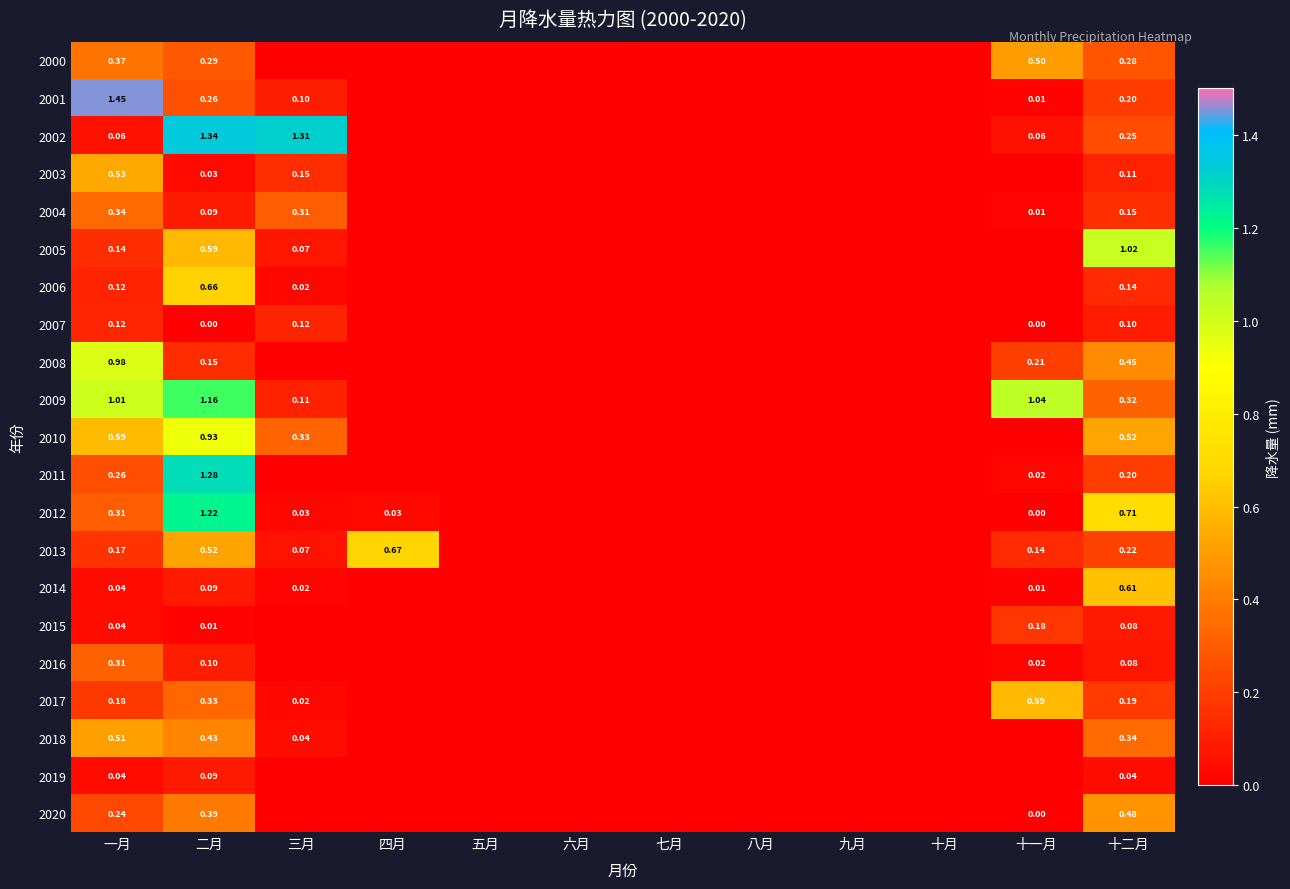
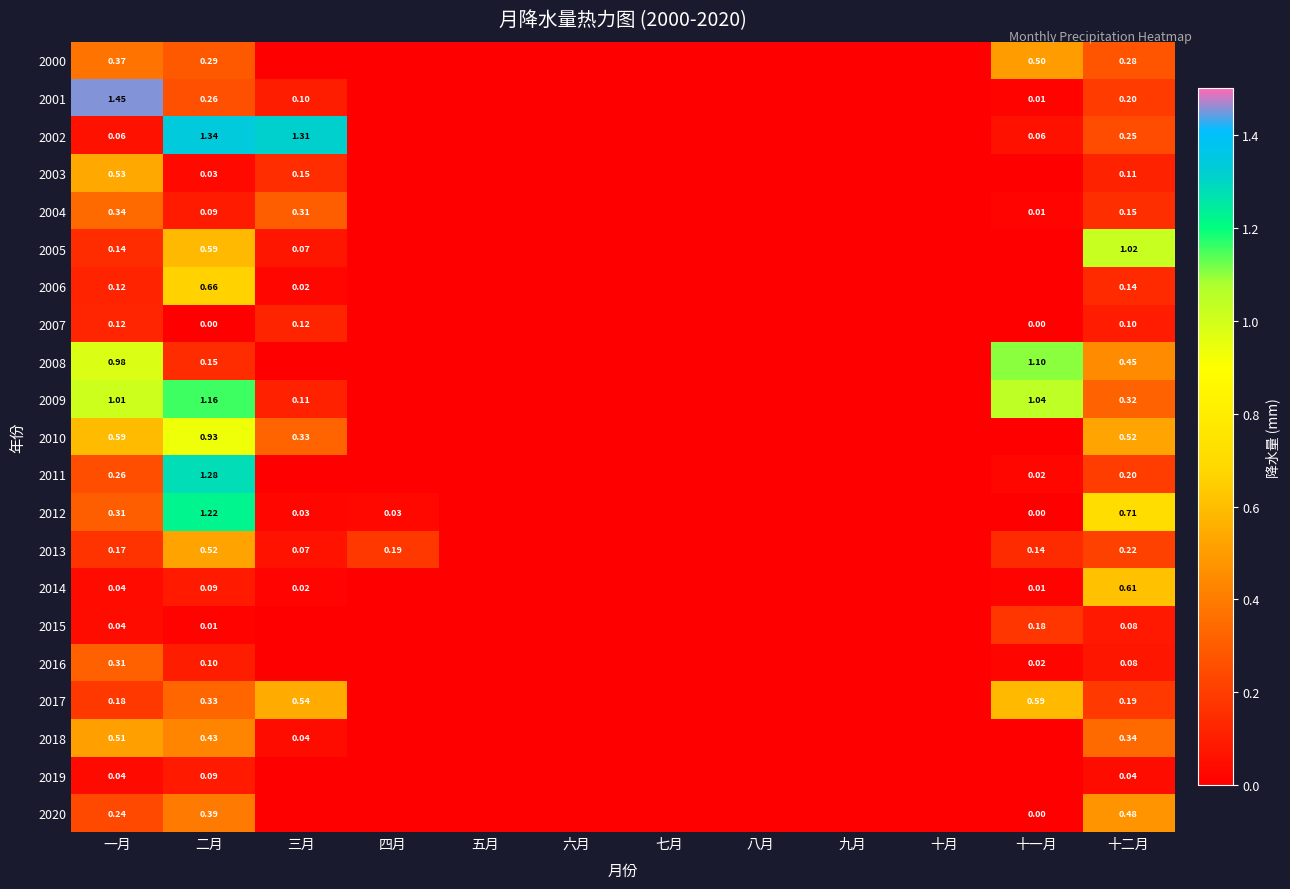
  {
    "2000": {
      "一月": 0.37,
      "二月": 0.29,
      "十一月": 0.50,
      "十二月": 0.28
    },
    "2001": {
      "一月": 1.45,
      "二月": 0.26,
      "三月": 0.10,
      "十一月": 0.01,
      "十二月": 0.20
    },
    "2002": {
      "一月": 0.06,
      "二月": 1.34,
      "三月": 1.31,
      "十一月": 0.06,
      "十二月": 0.25
    },
    "2003": {
      "一月": 0.53,
      "二月": 0.03,
      "三月": 0.15,
      "十二月": 0.11
    },
    "2004": {
      "一月": 0.34,
      "二月": 0.09,
      "三月": 0.31,
      "十一月": 0.01,
      "十二月": 0.15
    },
    "2005": {
      "一月": 0.14,
      "二月": 0.59,
      "三月": 0.07,
      "十二月": 1.02
    },
    "2006": {
      "一月": 0.12,
      "二月": 0.66,
      "三月": 0.02,
      "十二月": 0.14
    },
    "2007": {
      "一月": 0.12,
      "二月": 0.00,
      "三月": 0.12,
      "十一月": 0.00,
      "十二月": 0.10
    },
    "2008": {
      "一月": 0.98,
      "二月": 0.15,
-     "十一月": 0.21,
+     "十一月": 1.10,
      "十二月": 0.45
    },
    "2009": {
      "一月": 1.01,
      "二月": 1.16,
      "三月": 0.11,
      "十一月": 1.04,
      "十二月": 0.32
    },
    "2010": {
      "一月": 0.59,
      "二月": 0.93,
      "三月": 0.33,
      "十二月": 0.52
    },
    "2011": {
      "一月": 0.26,
      "二月": 1.28,
      "十一月": 0.02,
      "十二月": 0.20
    },
    "2012": {
      "一月": 0.31,
      "二月": 1.22,
      "三月": 0.03,
      "四月": 0.03,
      "十一月": 0.00,
      "十二月": 0.71
    },
    "2013": {
      "一月": 0.17,
      "二月": 0.52,
      "三月": 0.07,
-     "四月": 0.67,
+     "四月": 0.19,
      "十一月": 0.14,
      "十二月": 0.22
    },
    "2014": {
      "一月": 0.04,
      "二月": 0.09,
      "三月": 0.02,
      "十一月": 0.01,
      "十二月": 0.61
    },
    "2015": {
      "一月": 0.04,
      "二月": 0.01,
      "十一月": 0.18,
      "十二月": 0.08
    },
    "2016": {
      "一月": 0.31,
      "二月": 0.10,
      "十一月": 0.02,
      "十二月": 0.08
    },
    "2017": {
      "一月": 0.18,
      "二月": 0.33,
-     "三月": 0.02,
+     "三月": 0.54,
      "十一月": 0.59,
      "十二月": 0.19
    },
    "2018": {
      "一月": 0.51,
      "二月": 0.43,
      "三月": 0.04,
      "十二月": 0.34
    },
    "2019": {
      "一月": 0.04,
      "二月": 0.09,
      "十二月": 0.04
    },
    "2020": {
      "一月": 0.24,
      "二月": 0.39,
      "十一月": 0.00,
      "十二月": 0.48
    }
  }
